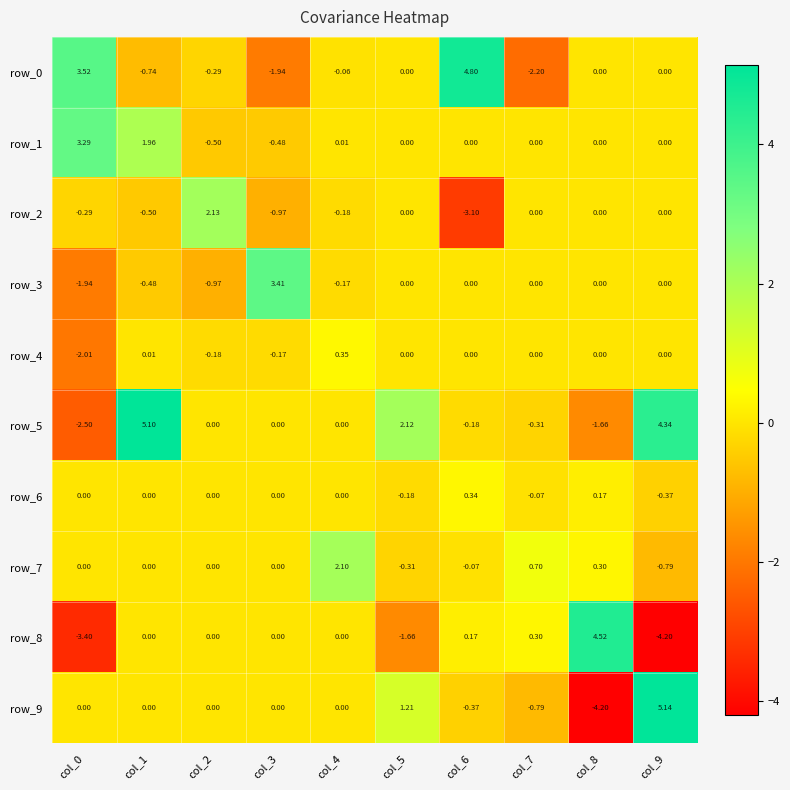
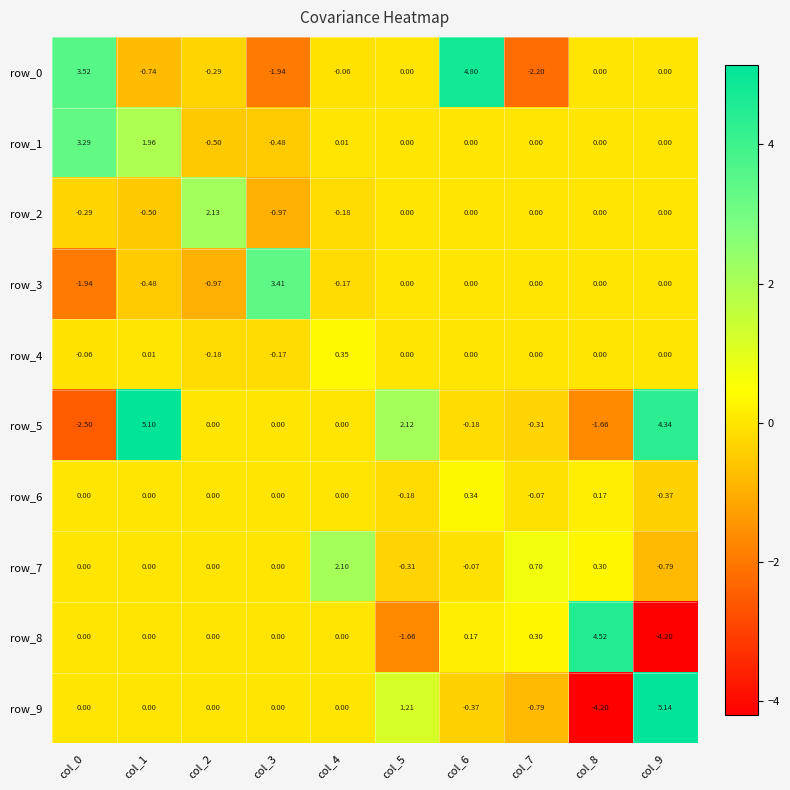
  {
    "row_0": {
      "col_0": 3.52,
      "col_1": -0.74,
      "col_2": -0.29,
      "col_3": -1.94,
      "col_4": -0.06,
      "col_5": 0.00,
      "col_6": 4.80,
      "col_7": -2.20,
      "col_8": 0.00,
      "col_9": 0.00
    },
    "row_1": {
      "col_0": 3.29,
      "col_1": 1.96,
      "col_2": -0.50,
      "col_3": -0.48,
      "col_4": 0.01,
      "col_5": 0.00,
      "col_6": 0.00,
      "col_7": 0.00,
      "col_8": 0.00,
      "col_9": 0.00
    },
    "row_2": {
      "col_0": -0.29,
      "col_1": -0.50,
      "col_2": 2.13,
      "col_3": -0.97,
      "col_4": -0.18,
      "col_5": 0.00,
-     "col_6": -3.10,
+     "col_6": 0.00,
      "col_7": 0.00,
      "col_8": 0.00,
      "col_9": 0.00
    },
    "row_3": {
      "col_0": -1.94,
      "col_1": -0.48,
      "col_2": -0.97,
      "col_3": 3.41,
      "col_4": -0.17,
      "col_5": 0.00,
      "col_6": 0.00,
      "col_7": 0.00,
      "col_8": 0.00,
      "col_9": 0.00
    },
    "row_4": {
-     "col_0": -2.01,
+     "col_0": -0.06,
      "col_1": 0.01,
      "col_2": -0.18,
      "col_3": -0.17,
      "col_4": 0.35,
      "col_5": 0.00,
      "col_6": 0.00,
      "col_7": 0.00,
      "col_8": 0.00,
      "col_9": 0.00
    },
    "row_5": {
      "col_0": -2.50,
      "col_1": 5.10,
      "col_2": 0.00,
      "col_3": 0.00,
      "col_4": 0.00,
      "col_5": 2.12,
      "col_6": -0.18,
      "col_7": -0.31,
      "col_8": -1.66,
      "col_9": 4.34
    },
    "row_6": {
      "col_0": 0.00,
      "col_1": 0.00,
      "col_2": 0.00,
      "col_3": 0.00,
      "col_4": 0.00,
      "col_5": -0.18,
      "col_6": 0.34,
      "col_7": -0.07,
      "col_8": 0.17,
      "col_9": -0.37
    },
    "row_7": {
      "col_0": 0.00,
      "col_1": 0.00,
      "col_2": 0.00,
      "col_3": 0.00,
      "col_4": 2.10,
      "col_5": -0.31,
      "col_6": -0.07,
      "col_7": 0.70,
      "col_8": 0.30,
      "col_9": -0.79
    },
    "row_8": {
-     "col_0": -3.40,
+     "col_0": 0.00,
      "col_1": 0.00,
      "col_2": 0.00,
      "col_3": 0.00,
      "col_4": 0.00,
      "col_5": -1.66,
      "col_6": 0.17,
      "col_7": 0.30,
      "col_8": 4.52,
      "col_9": -4.20
    },
    "row_9": {
      "col_0": 0.00,
      "col_1": 0.00,
      "col_2": 0.00,
      "col_3": 0.00,
      "col_4": 0.00,
      "col_5": 1.21,
      "col_6": -0.37,
      "col_7": -0.79,
      "col_8": -4.20,
      "col_9": 5.14
    }
  }
